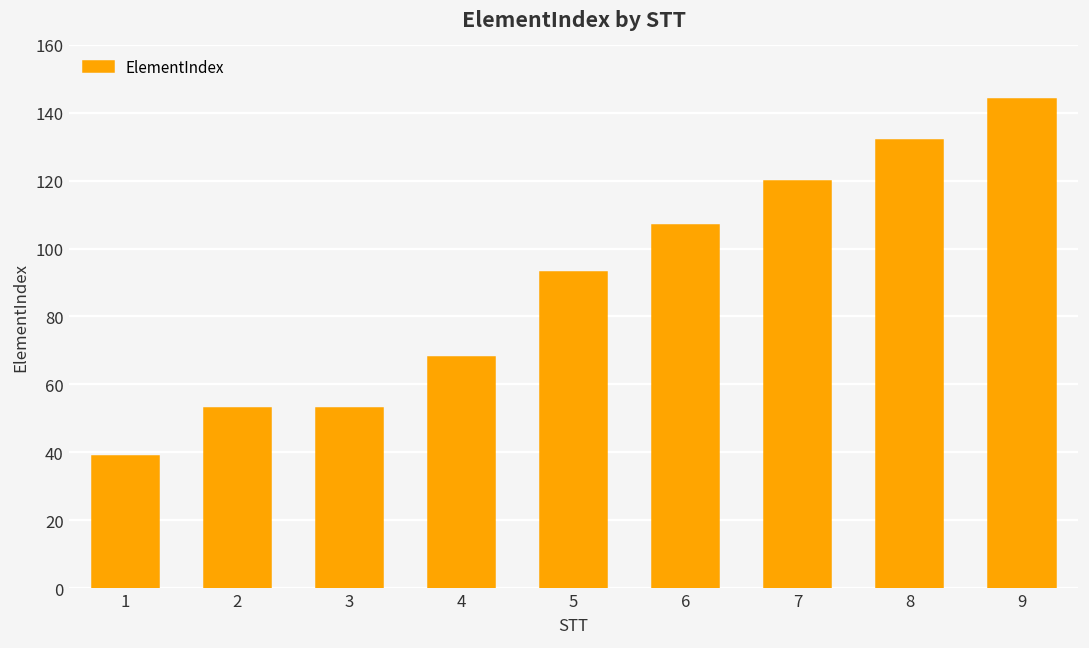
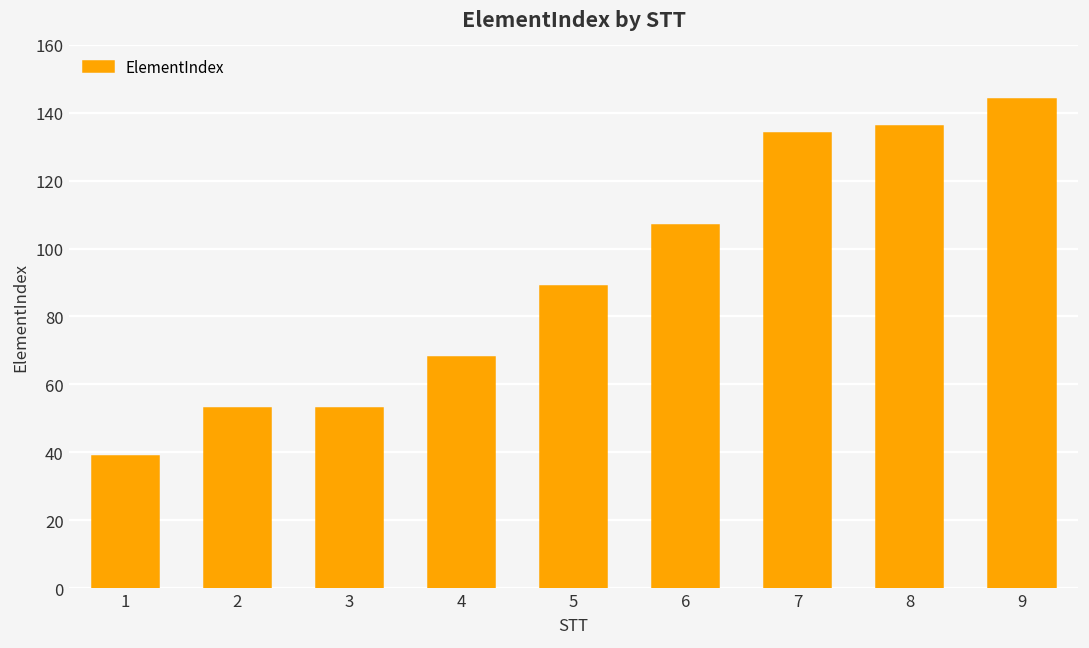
  {
    "1": 39,
    "2": 53,
    "3": 53,
    "4": 68,
-   "5": 93,
+   "5": 89,
    "6": 107,
-   "7": 120,
-   "8": 132,
+   "7": 134,
+   "8": 136,
    "9": 144
  }
